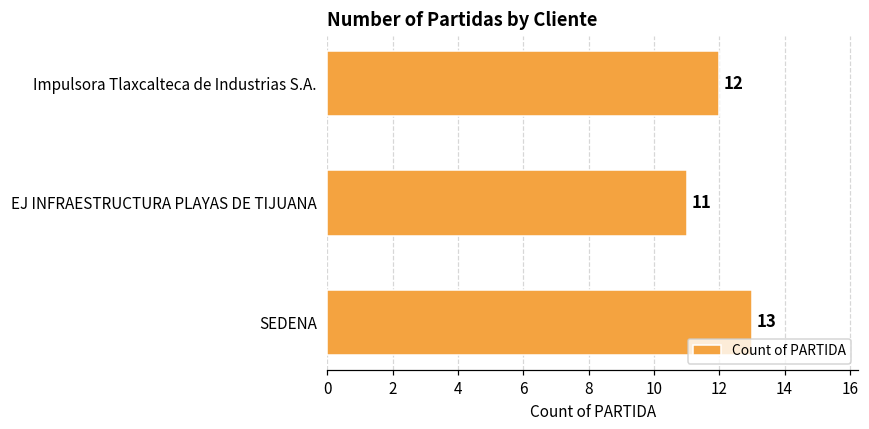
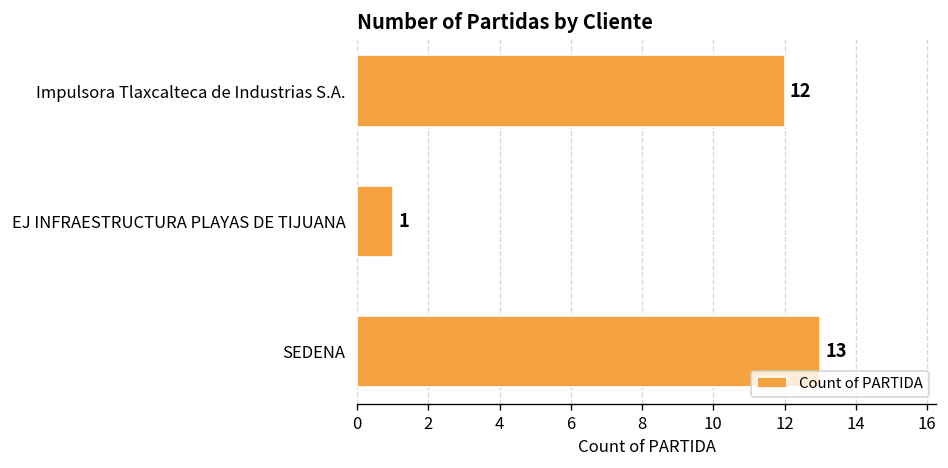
  {
    "Impulsora Tlaxcalteca de Industrias S.A.": 12,
-   "EJ INFRAESTRUCTURA PLAYAS DE TIJUANA": 11,
+   "EJ INFRAESTRUCTURA PLAYAS DE TIJUANA": 1,
    "SEDENA": 13
  }
